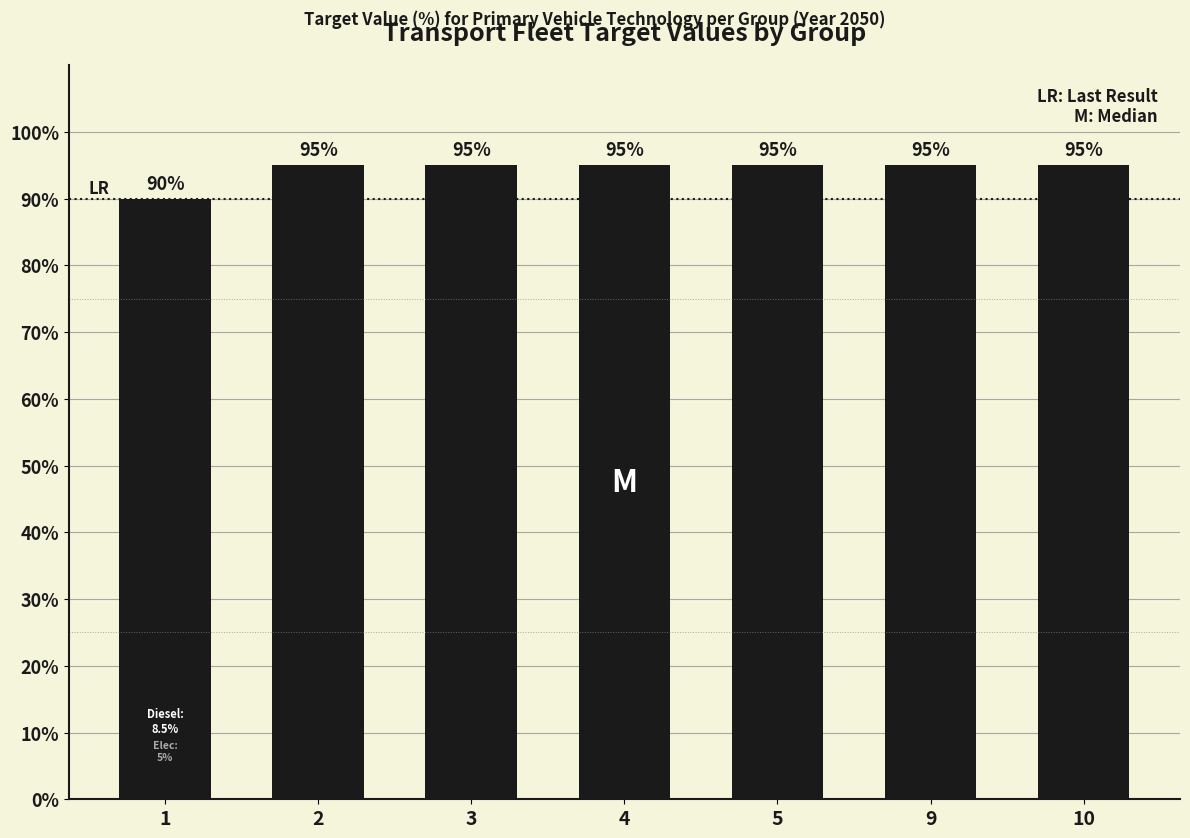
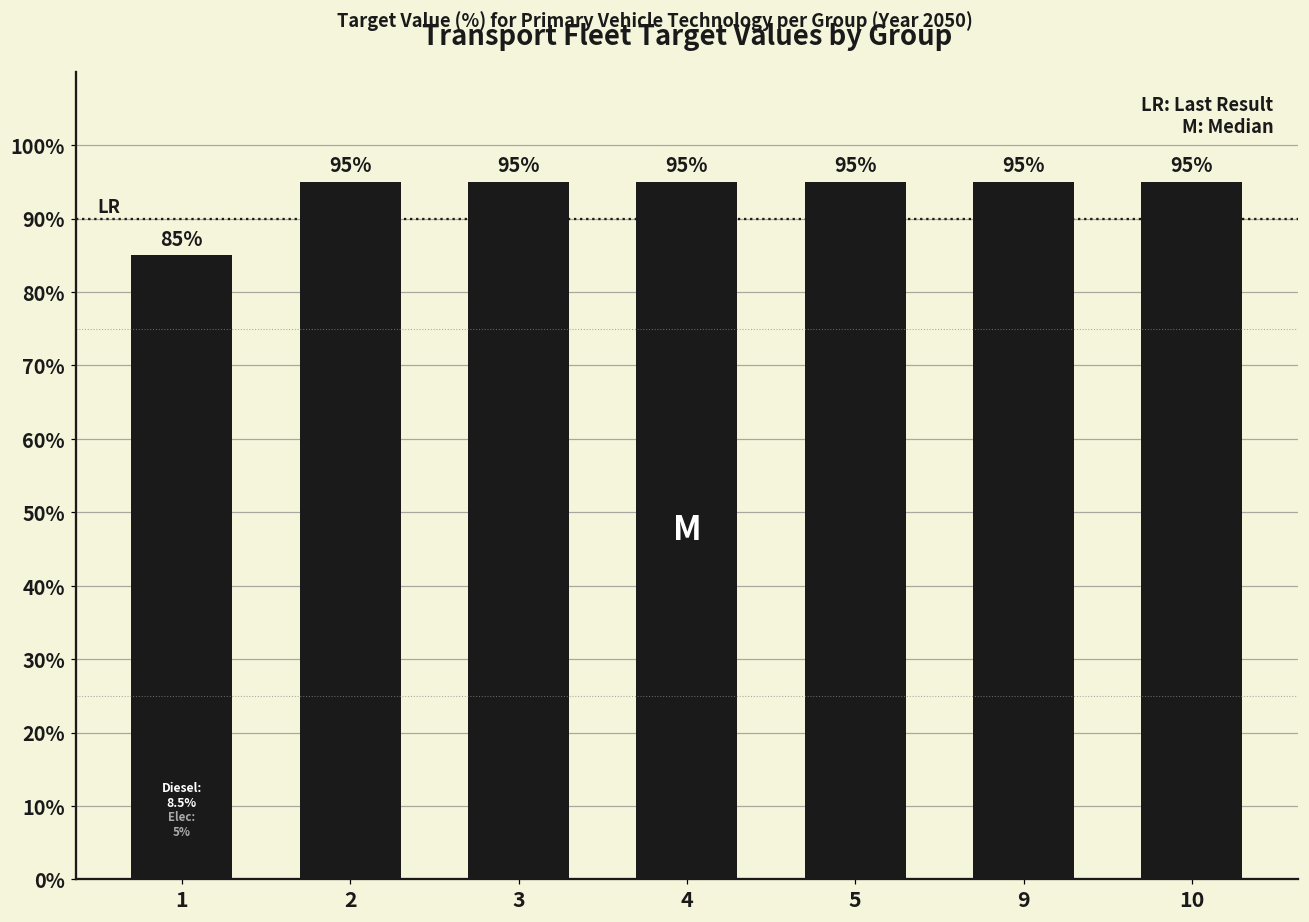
  {
-   "1": "90%",
+   "1": "85%",
    "2": "95%",
    "3": "95%",
    "4": "95%",
    "5": "95%",
    "9": "95%",
    "10": "95%"
  }
